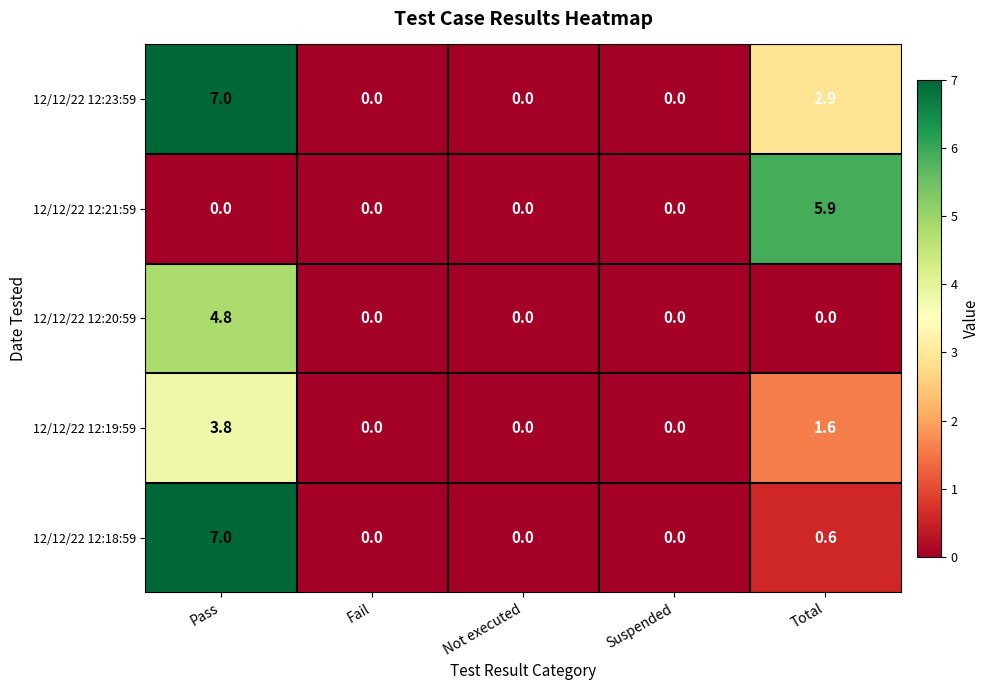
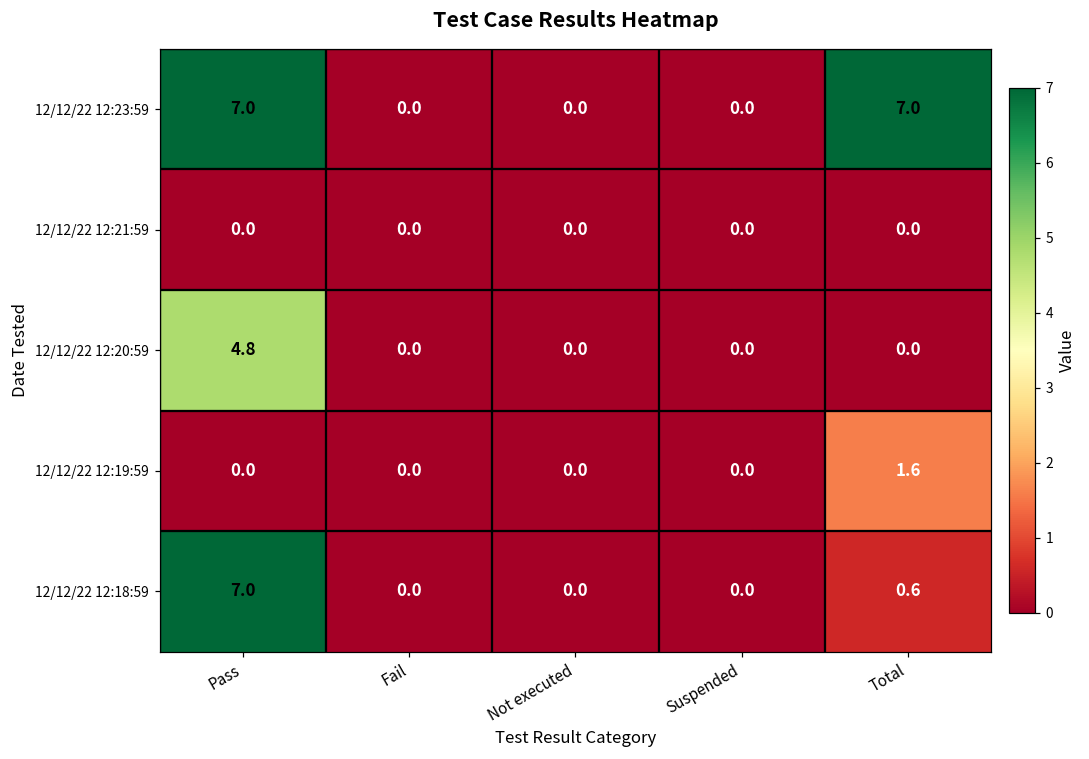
  {
    "12/12/22 12:23:59": {
      "Pass": 7.0,
      "Fail": 0.0,
      "Not executed": 0.0,
      "Suspended": 0.0,
-     "Total": 2.9
+     "Total": 7.0
    },
    "12/12/22 12:21:59": {
      "Pass": 0.0,
      "Fail": 0.0,
      "Not executed": 0.0,
      "Suspended": 0.0,
-     "Total": 5.9
+     "Total": 0.0
    },
    "12/12/22 12:20:59": {
      "Pass": 4.8,
      "Fail": 0.0,
      "Not executed": 0.0,
      "Suspended": 0.0,
      "Total": 0.0
    },
    "12/12/22 12:19:59": {
-     "Pass": 3.8,
+     "Pass": 0.0,
      "Fail": 0.0,
      "Not executed": 0.0,
      "Suspended": 0.0,
      "Total": 1.6
    },
    "12/12/22 12:18:59": {
      "Pass": 7.0,
      "Fail": 0.0,
      "Not executed": 0.0,
      "Suspended": 0.0,
      "Total": 0.6
    }
  }
